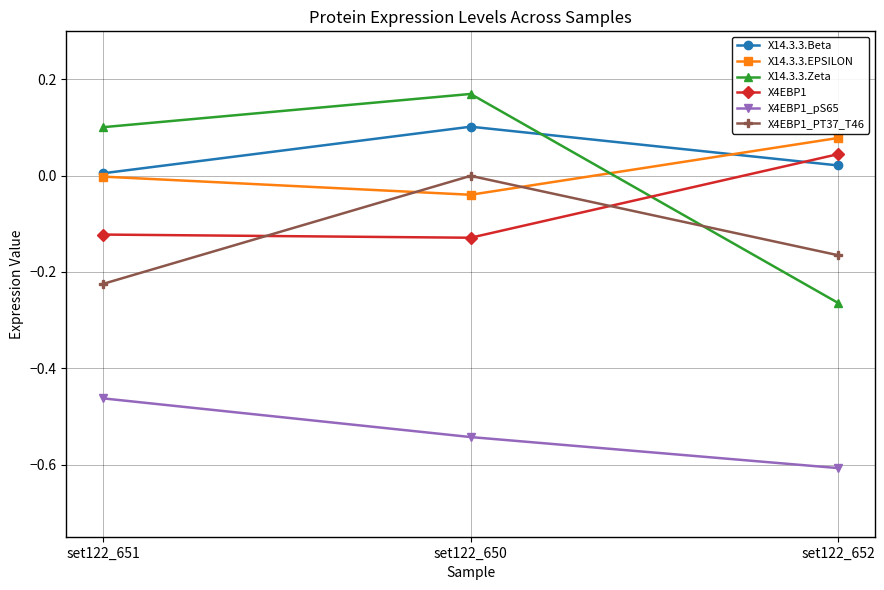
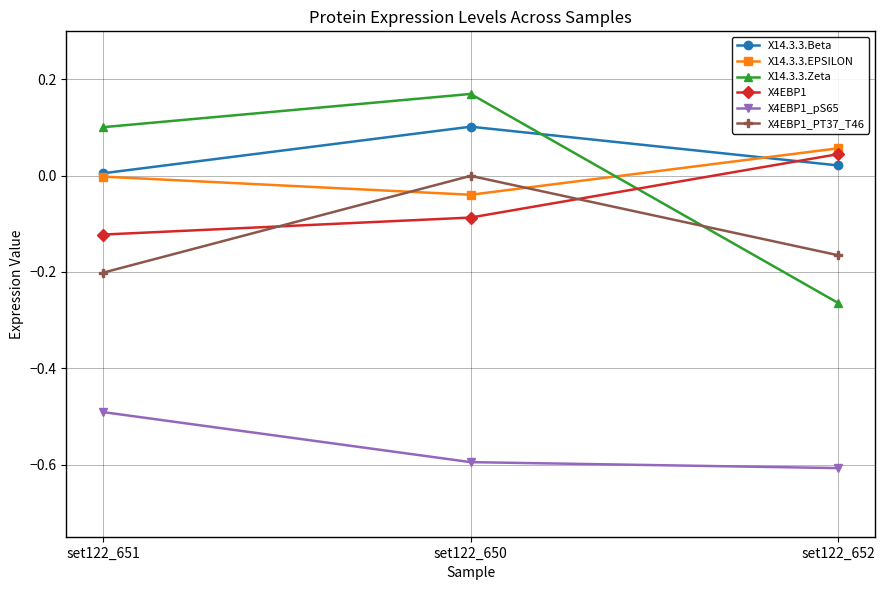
  {
    "X14.3.3.Beta": {
      "set122_651": 0.01,
      "set122_650": 0.10,
      "set122_652": 0.02
    },
    "X14.3.3.EPSILON": {
      "set122_651": 0.00,
      "set122_650": -0.04,
-     "set122_652": 0.08
+     "set122_652": 0.06
    },
    "X14.3.3.Zeta": {
      "set122_651": 0.10,
      "set122_650": 0.17,
      "set122_652": -0.26
    },
    "X4EBP1": {
      "set122_651": -0.12,
-     "set122_650": -0.13,
+     "set122_650": -0.09,
      "set122_652": 0.04
    },
    "X4EBP1_pS65": {
-     "set122_651": -0.46,
-     "set122_650": -0.54,
+     "set122_651": -0.49,
+     "set122_650": -0.60,
      "set122_652": -0.61
    },
    "X4EBP1_PT37_T46": {
-     "set122_651": -0.22,
+     "set122_651": -0.20,
      "set122_650": 0.00,
      "set122_652": -0.17
    }
  }
